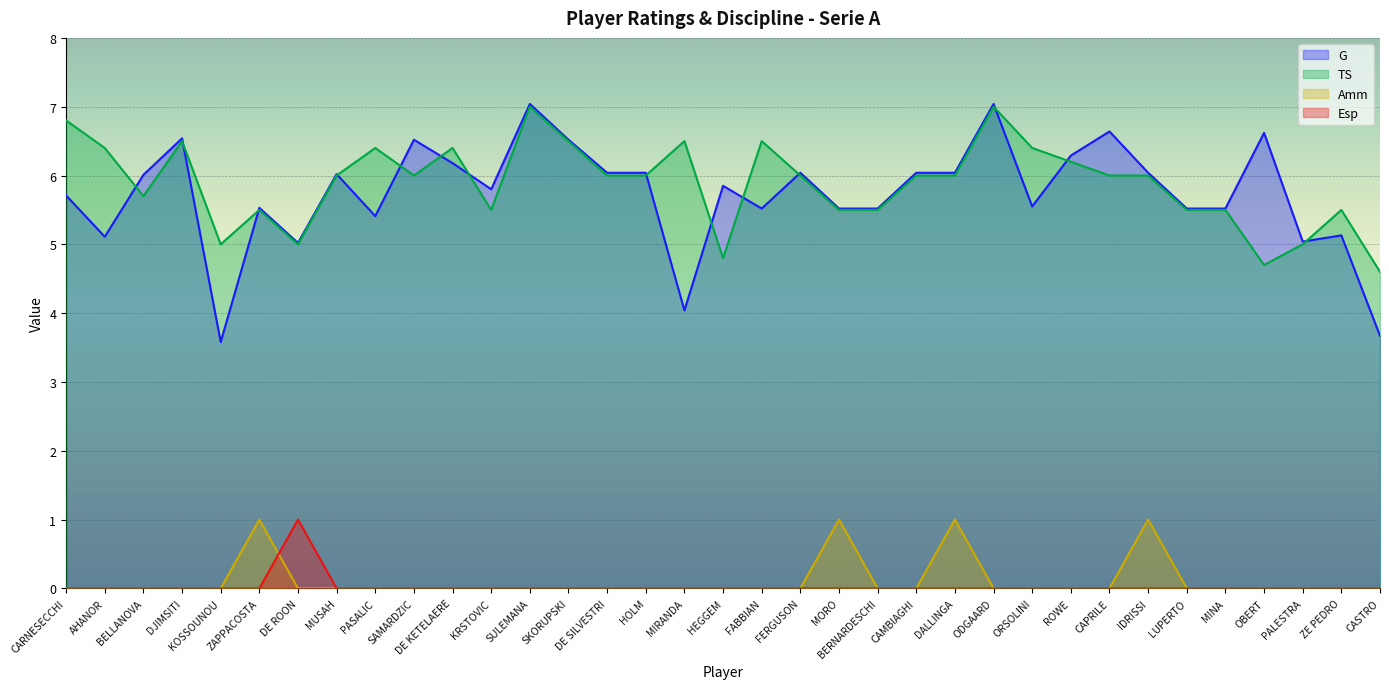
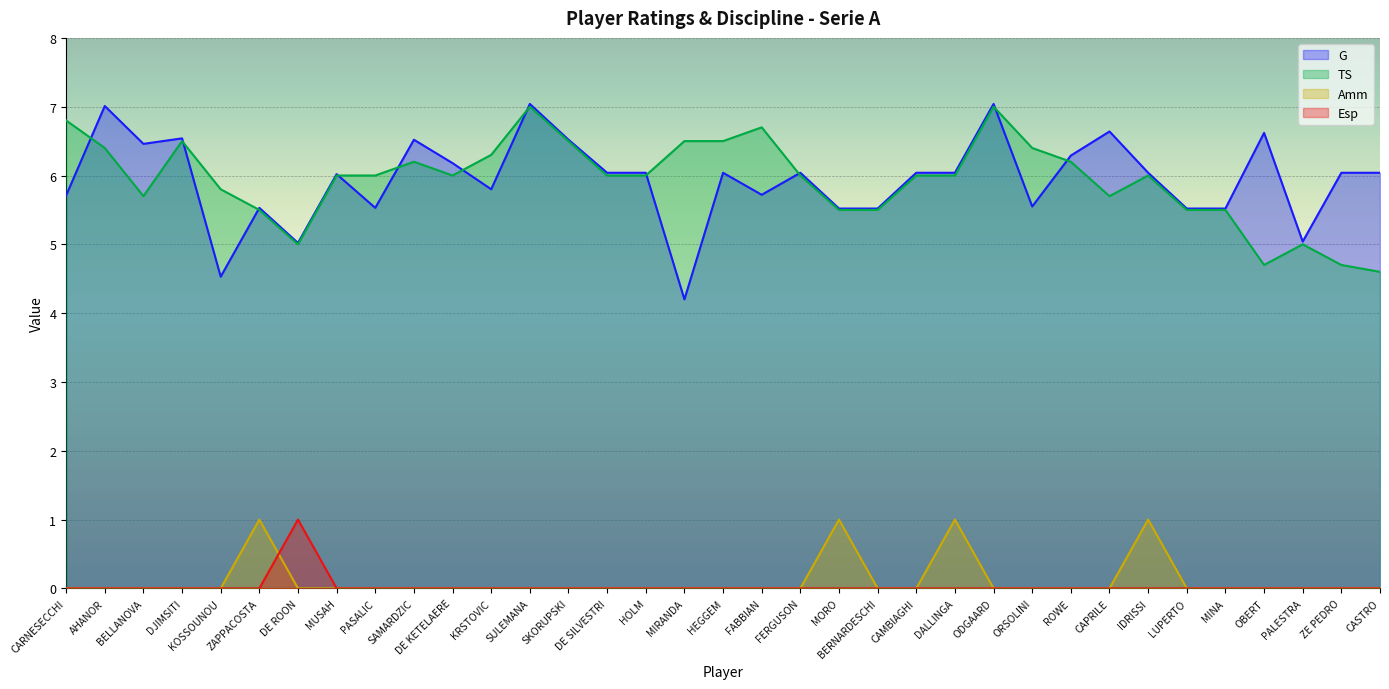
  {
    "G": {
      "CARNESECCHI": 5.7,
-     "AHANOR": 5.1,
-     "BELLANOVA": 6.0,
+     "AHANOR": 7.0,
+     "BELLANOVA": 6.5,
      "DJIMSITI": 6.5,
-     "KOSSOUNOU": 3.6,
-     "PASALIC": 5.4,
+     "KOSSOUNOU": 4.5,
+     "PASALIC": 5.5,
      "SAMARDZIC": 6.5,
      "DE KETELAERE": 6.2,
      "KRSTOVIC": 5.8,
      "SULEMANA": 7.0,
      "DE SILVESTRI": 6.0,
      "HOLM": 6.0,
-     "MIRANDA": 4.0,
-     "HEGGEM": 5.9,
-     "FABBIAN": 5.5,
+     "MIRANDA": 4.2,
+     "HEGGEM": 6.0,
+     "FABBIAN": 5.7,
      "FERGUSON": 6.0,
      "CAMBIAGHI": 6.0,
      "DALLINGA": 6.0,
      "ODGAARD": 7.0,
      "ORSOLINI": 5.6,
      "ROWE": 6.3,
      "CAPRILE": 6.6,
      "IDRISSI": 6.0,
      "OBERT": 6.6,
      "PALESTRA": 5.0,
-     "ZE PEDRO": 5.1,
-     "CASTRO": 3.7
+     "ZE PEDRO": 6.0,
+     "CASTRO": 6.0
    },
    "TS": {
      "CARNESECCHI": 6.8,
      "AHANOR": 6.4,
      "BELLANOVA": 5.7,
      "DJIMSITI": 6.5,
-     "KOSSOUNOU": 5.0,
-     "PASALIC": 6.4,
-     "SAMARDZIC": 6.0,
-     "DE KETELAERE": 6.4,
-     "KRSTOVIC": 5.5,
+     "KOSSOUNOU": 5.8,
+     "PASALIC": 6.0,
+     "SAMARDZIC": 6.2,
+     "DE KETELAERE": 6.0,
+     "KRSTOVIC": 6.3,
      "SULEMANA": 7.0,
      "DE SILVESTRI": 6.0,
      "HOLM": 6.0,
      "MIRANDA": 6.5,
-     "HEGGEM": 4.8,
-     "FABBIAN": 6.5,
+     "HEGGEM": 6.5,
+     "FABBIAN": 6.7,
      "FERGUSON": 6.0,
      "CAMBIAGHI": 6.0,
      "DALLINGA": 6.0,
      "ODGAARD": 7.0,
      "ORSOLINI": 6.4,
      "ROWE": 6.2,
-     "CAPRILE": 6.0,
+     "CAPRILE": 5.7,
      "IDRISSI": 6.0,
      "OBERT": 4.7,
      "PALESTRA": 5.0,
-     "ZE PEDRO": 5.5,
+     "ZE PEDRO": 4.7,
      "CASTRO": 4.6
    },
    "Amm": {
      "ZAPPACOSTA": 1.0,
      "DE ROON": 0.0,
      "MORO": 1.0,
      "DALLINGA": 1.0,
      "IDRISSI": 1.0
    },
    "Esp": {
      "ZAPPACOSTA": 0.0,
      "DE ROON": 1.0,
      "MORO": 0.0,
      "DALLINGA": 0.0,
      "IDRISSI": 0.0
    }
  }
